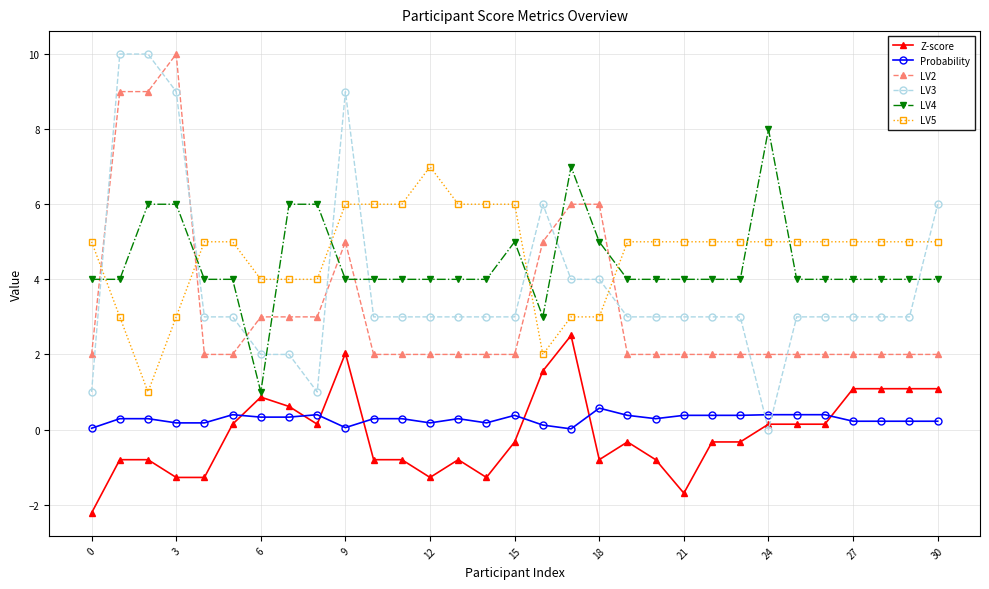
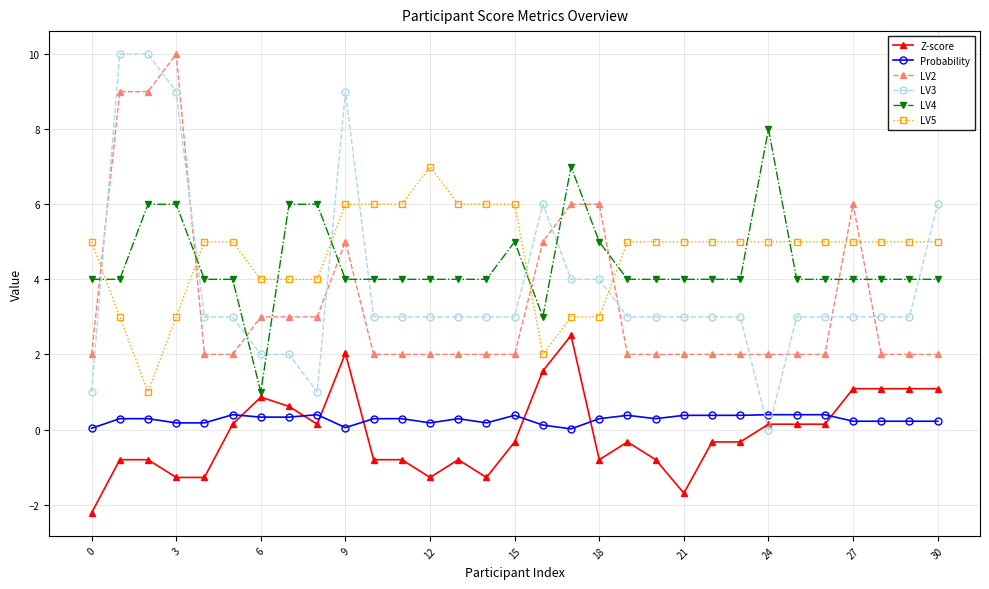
  {
    "Z-score": {
      "0": -2.2,
      "3": -1.3,
      "6": 0.9,
      "9": 2.0,
      "12": -1.3,
      "15": -0.3,
      "18": -0.8,
      "21": -1.7,
      "24": 0.1,
      "27": 1.1,
      "30": 1.1
    },
    "Probability": {
      "0": 0.0,
      "3": 0.2,
      "6": 0.3,
      "9": 0.1,
      "12": 0.2,
      "15": 0.4,
-     "18": 0.6,
+     "18": 0.3,
      "21": 0.4,
      "24": 0.4,
      "27": 0.2,
      "30": 0.2
    },
    "LV2": {
      "0": 2,
      "3": 10,
      "6": 3,
      "9": 5,
      "12": 2,
      "15": 2,
      "18": 6,
      "21": 2,
      "24": 2,
-     "27": 2,
+     "27": 6,
      "30": 2
    },
    "LV3": {
      "0": 1.0,
      "3": 9.0,
      "6": 2.0,
      "9": 9.0,
      "12": 3.0,
      "15": 3.0,
      "18": 4.0,
      "21": 3.0,
      "24": 0.0,
      "27": 3.0,
      "30": 6.0
    },
    "LV4": {
      "0": 4.0,
      "3": 6.0,
      "6": 1.0,
      "9": 4.0,
      "12": 4.0,
      "15": 5.0,
      "18": 5.0,
      "21": 4.0,
      "24": 8.0,
      "27": 4.0,
      "30": 4.0
    },
    "LV5": {
      "0": 5.0,
      "3": 3.0,
      "6": 4.0,
      "9": 6.0,
      "12": 7.0,
      "15": 6.0,
      "18": 3.0,
      "21": 5.0,
      "24": 5.0,
      "27": 5.0,
      "30": 5.0
    }
  }
